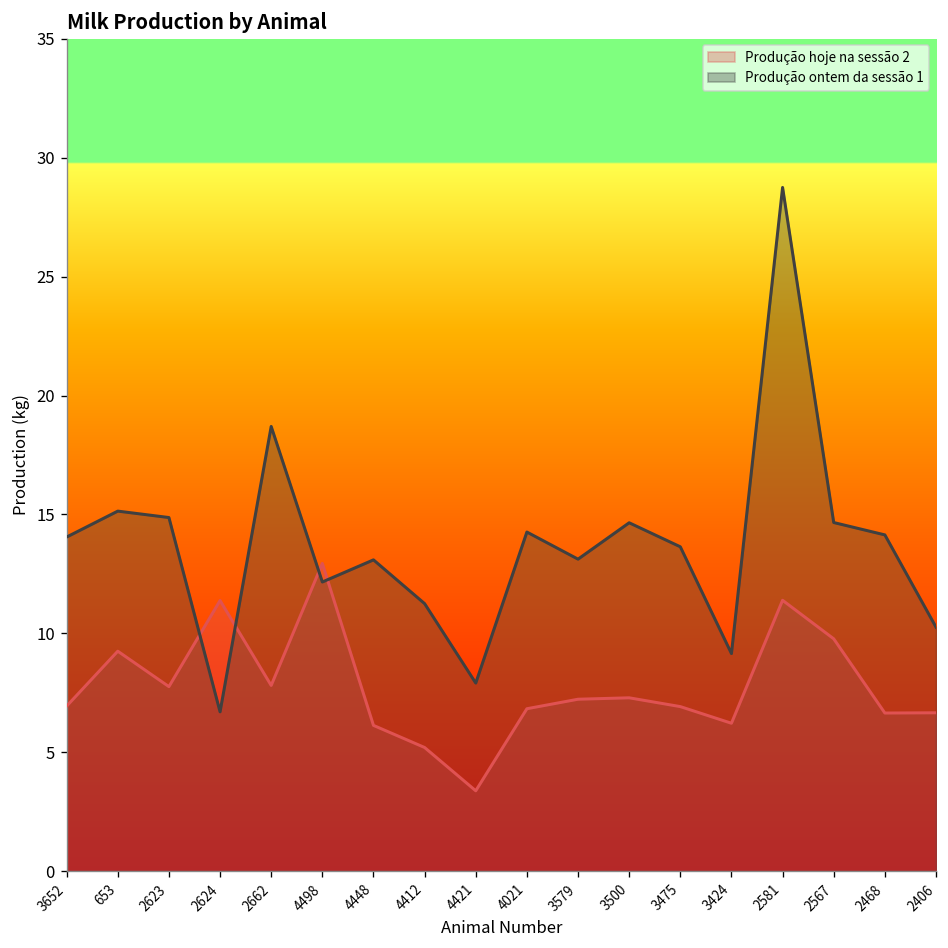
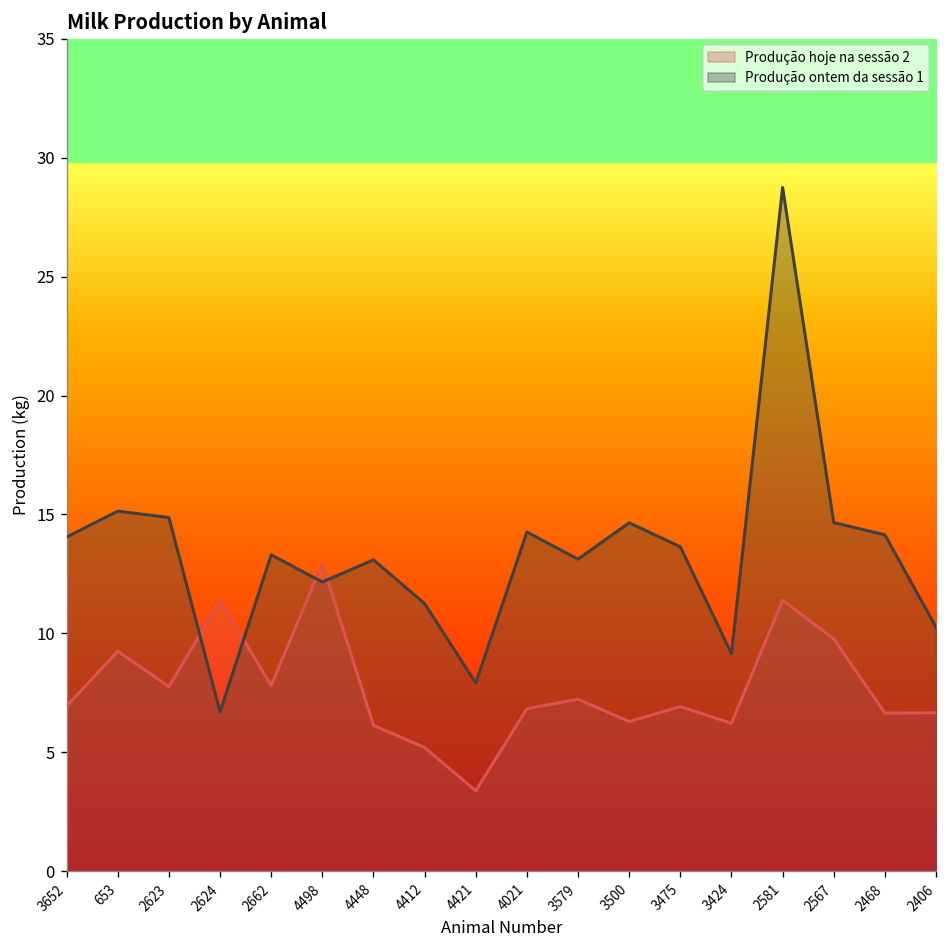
  {
    "Produção hoje na sessão 2": {
      "3652": 6.9,
      "653": 9.3,
      "2623": 7.8,
      "2624": 11.4,
      "2662": 7.8,
      "4498": 12.9,
      "4448": 6.1,
      "4412": 5.2,
      "4421": 3.4,
      "4021": 6.8,
      "3579": 7.2,
-     "3500": 7.3,
+     "3500": 6.3,
      "3475": 6.9,
      "3424": 6.2,
      "2581": 11.4,
      "2567": 9.8,
      "2468": 6.7,
      "2406": 6.7
    },
    "Produção ontem da sessão 1": {
      "3652": 14.1,
      "653": 15.1,
      "2623": 14.9,
      "2624": 6.7,
-     "2662": 18.7,
+     "2662": 13.3,
      "4498": 12.2,
      "4448": 13.1,
      "4412": 11.3,
      "4421": 7.9,
      "4021": 14.3,
      "3579": 13.1,
      "3500": 14.7,
      "3475": 13.6,
      "3424": 9.2,
      "2581": 28.8,
      "2567": 14.7,
      "2468": 14.1,
      "2406": 10.3
    }
  }
